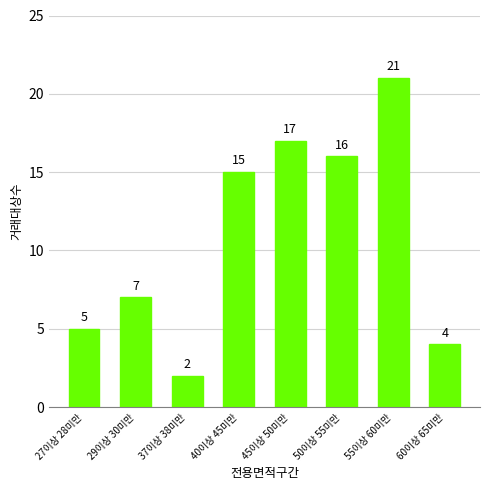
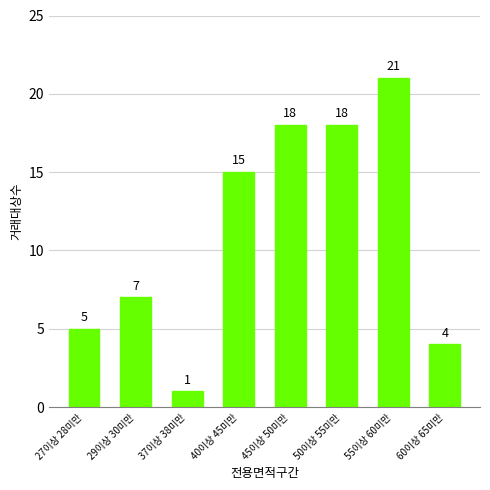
  {
    "27이상 28미만": 5,
    "29이상 30미만": 7,
-   "37이상 38미만": 2,
+   "37이상 38미만": 1,
    "40이상 45미만": 15,
-   "45이상 50미만": 17,
-   "50이상 55미만": 16,
+   "45이상 50미만": 18,
+   "50이상 55미만": 18,
    "55이상 60미만": 21,
    "60이상 65미만": 4
  }
